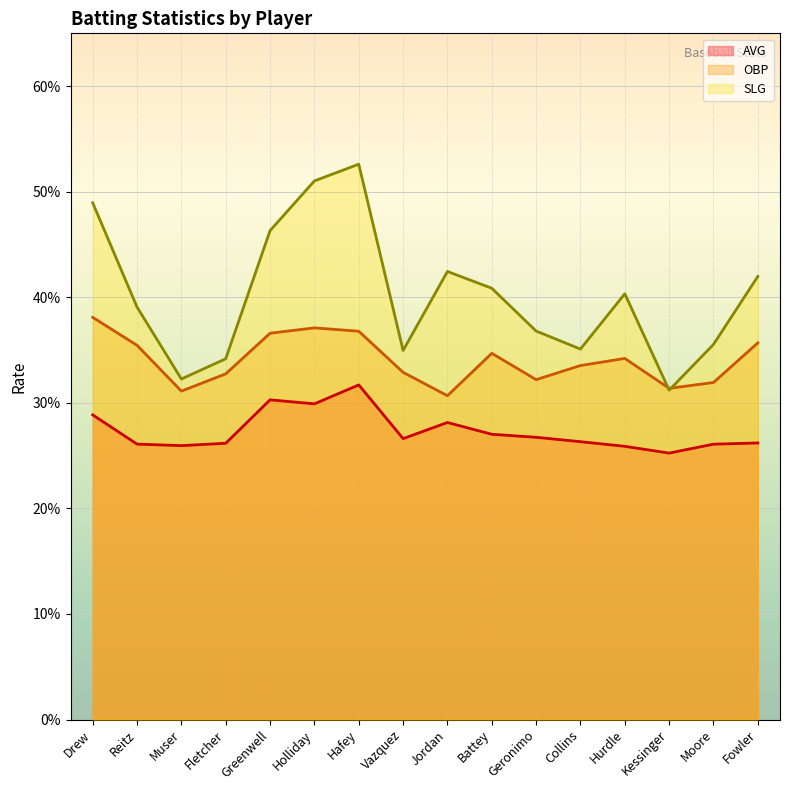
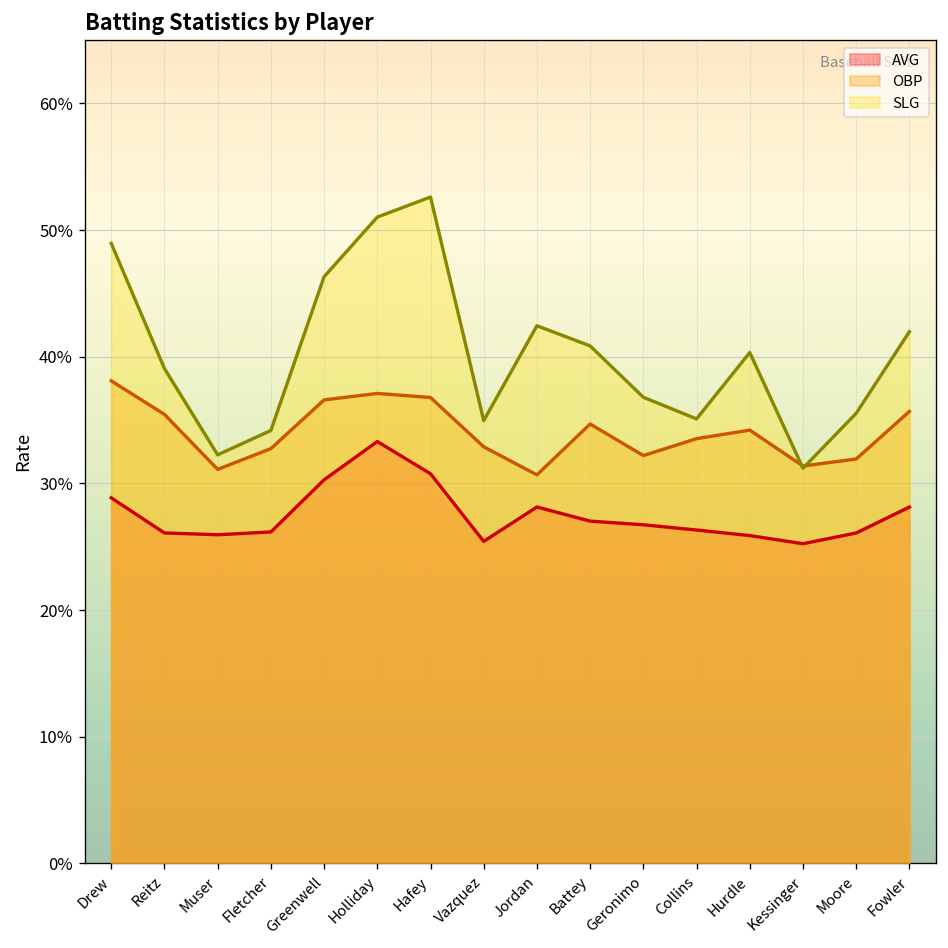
  {
    "AVG": {
      "Drew": "28.9%",
      "Reitz": "26.1%",
      "Muser": "25.9%",
      "Fletcher": "26.2%",
      "Greenwell": "30.3%",
-     "Holliday": "29.9%",
-     "Hafey": "31.7%",
-     "Vazquez": "26.6%",
+     "Holliday": "33.3%",
+     "Hafey": "30.8%",
+     "Vazquez": "25.4%",
      "Jordan": "28.1%",
      "Battey": "27.0%",
      "Geronimo": "26.7%",
      "Collins": "26.3%",
      "Hurdle": "25.9%",
      "Kessinger": "25.2%",
      "Moore": "26.1%",
-     "Fowler": "26.2%"
+     "Fowler": "28.1%"
    }
  }
